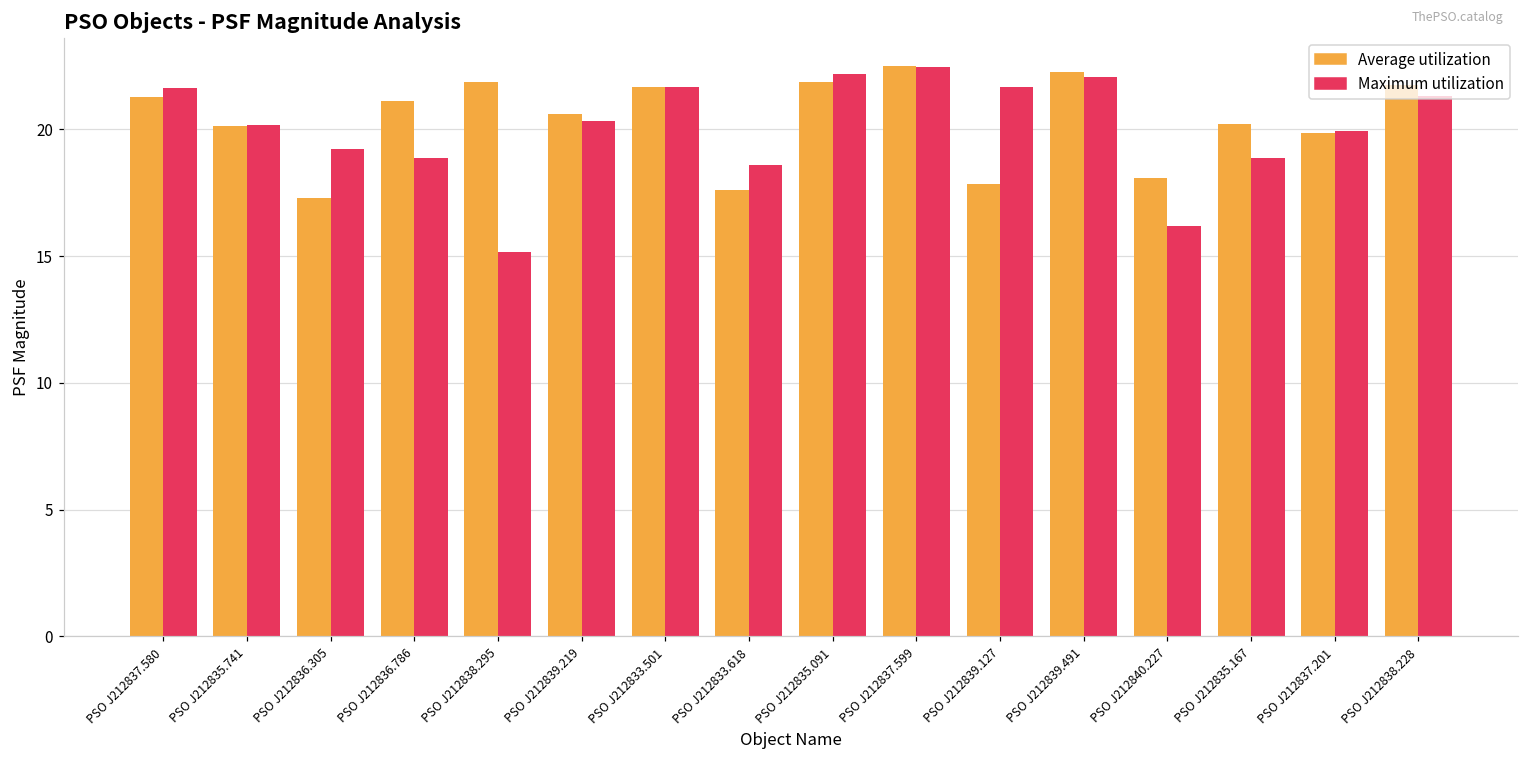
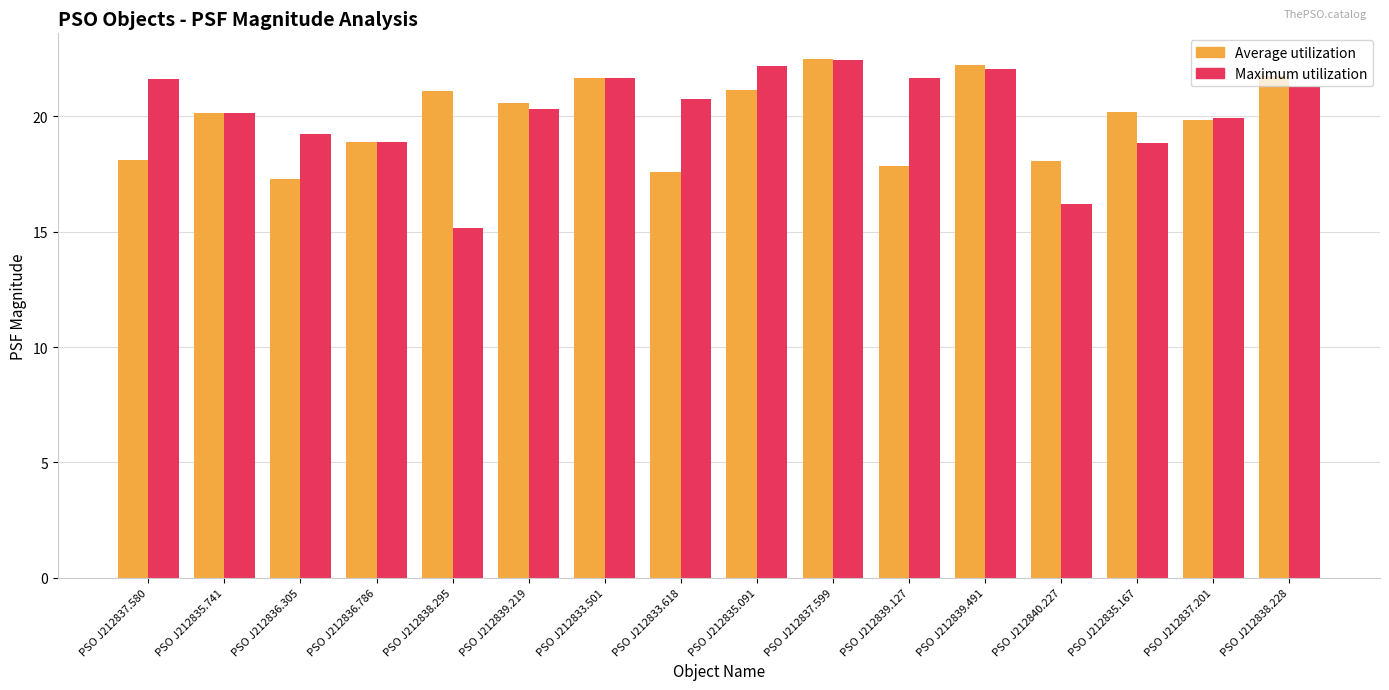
  {
    "Average utilization": {
-     "PSO J212837.580": 21.2,
+     "PSO J212837.580": 18.1,
      "PSO J212835.741": 20.1,
      "PSO J212836.305": 17.3,
-     "PSO J212836.786": 21.1,
-     "PSO J212838.295": 21.8,
+     "PSO J212836.786": 18.9,
+     "PSO J212838.295": 21.1,
      "PSO J212839.219": 20.6,
      "PSO J212833.501": 21.7,
      "PSO J212833.618": 17.6,
-     "PSO J212835.091": 21.9,
+     "PSO J212835.091": 21.1,
      "PSO J212837.599": 22.5,
      "PSO J212839.127": 17.8,
      "PSO J212839.491": 22.2,
      "PSO J212840.227": 18.1,
      "PSO J212835.167": 20.2,
      "PSO J212837.201": 19.8
    },
    "Maximum utilization": {
      "PSO J212837.580": 21.6,
      "PSO J212835.741": 20.2,
      "PSO J212836.305": 19.2,
      "PSO J212836.786": 18.9,
      "PSO J212838.295": 15.2,
      "PSO J212839.219": 20.3,
      "PSO J212833.501": 21.7,
-     "PSO J212833.618": 18.6,
+     "PSO J212833.618": 20.8,
      "PSO J212835.091": 22.2,
      "PSO J212837.599": 22.5,
      "PSO J212839.127": 21.7,
      "PSO J212839.491": 22.1,
      "PSO J212840.227": 16.2,
      "PSO J212835.167": 18.9,
      "PSO J212837.201": 19.9,
      "PSO J212838.228": 21.3
    }
  }
